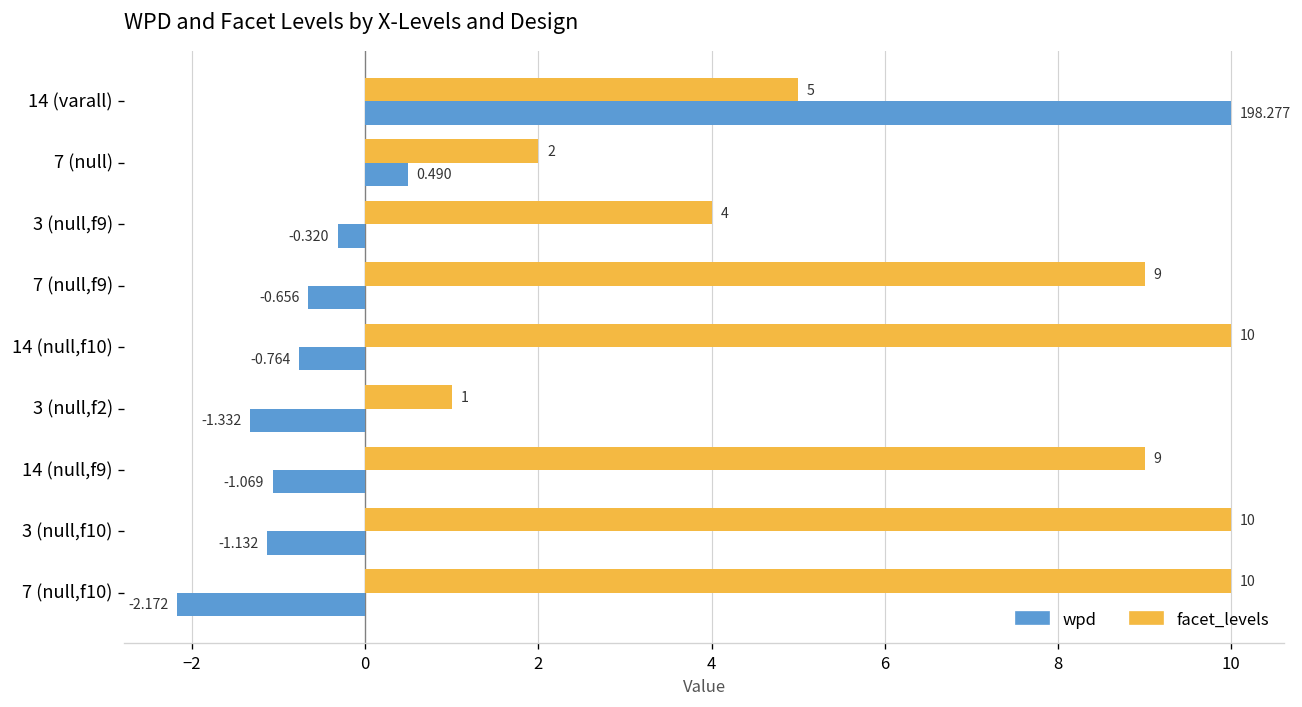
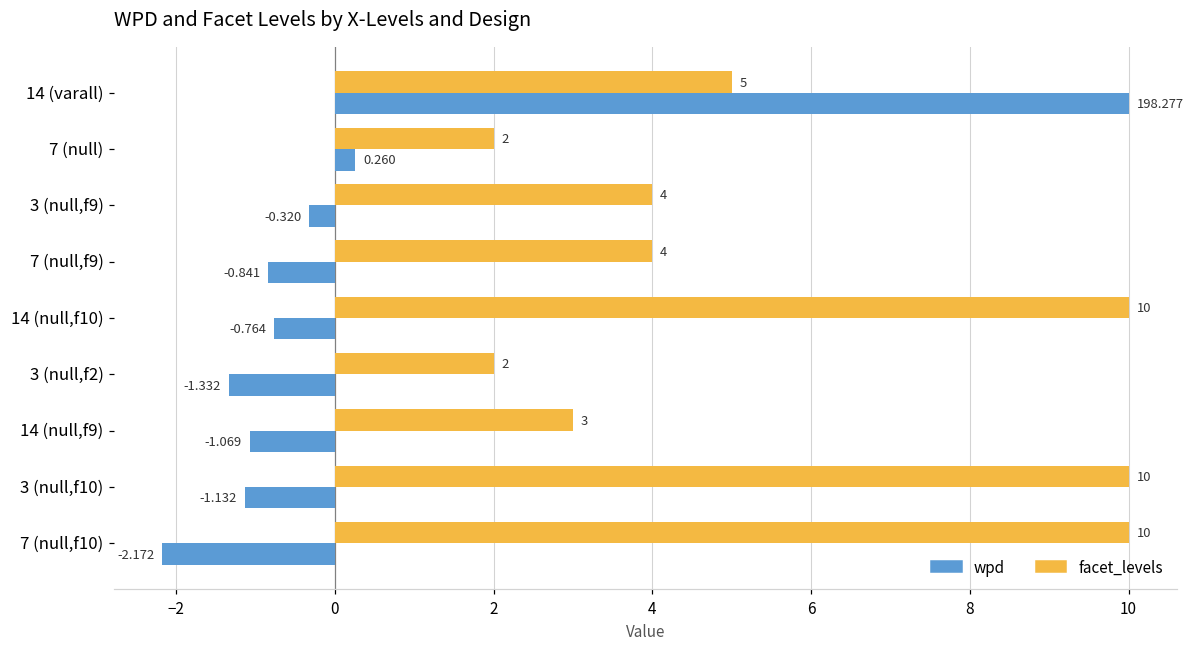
  {
    "wpd": {
-     "7 (null)": 0.490,
+     "7 (null)": 0.260,
      "3 (null,f9)": -0.320,
-     "7 (null,f9)": -0.656,
+     "7 (null,f9)": -0.841,
      "14 (null,f10)": -0.764,
      "3 (null,f2)": -1.332,
      "14 (null,f9)": -1.069,
      "3 (null,f10)": -1.132,
      "7 (null,f10)": -2.172
    },
    "facet_levels": {
      "14 (varall)": 5,
      "7 (null)": 2,
      "3 (null,f9)": 4,
-     "7 (null,f9)": 9,
+     "7 (null,f9)": 4,
      "14 (null,f10)": 10,
-     "3 (null,f2)": 1,
-     "14 (null,f9)": 9,
+     "3 (null,f2)": 2,
+     "14 (null,f9)": 3,
      "3 (null,f10)": 10,
      "7 (null,f10)": 10
    }
  }
